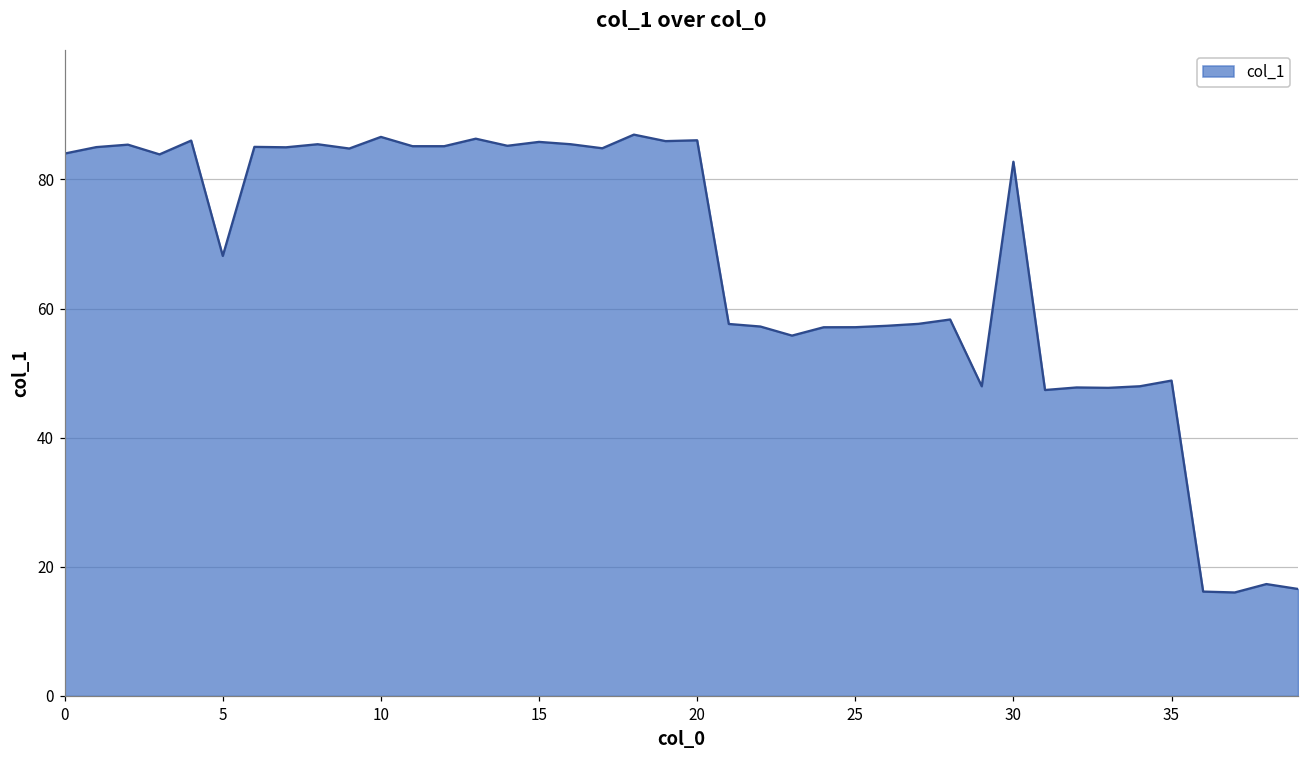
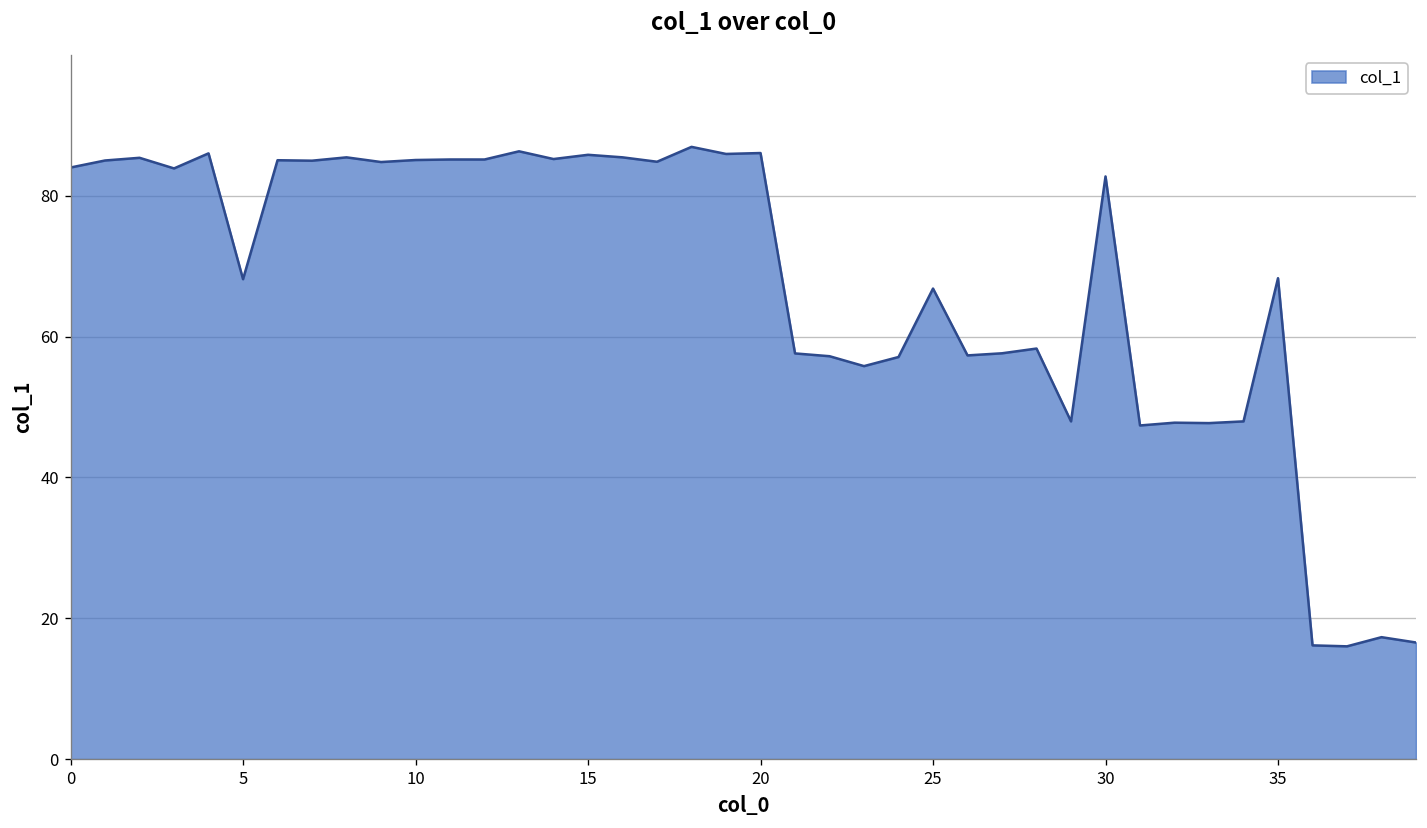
  {
    "0": 84,
    "5": 68,
-   "10": 87,
+   "10": 85,
    "15": 86,
    "20": 86,
-   "25": 57,
+   "25": 67,
    "30": 83,
-   "35": 49
+   "35": 68
  }
